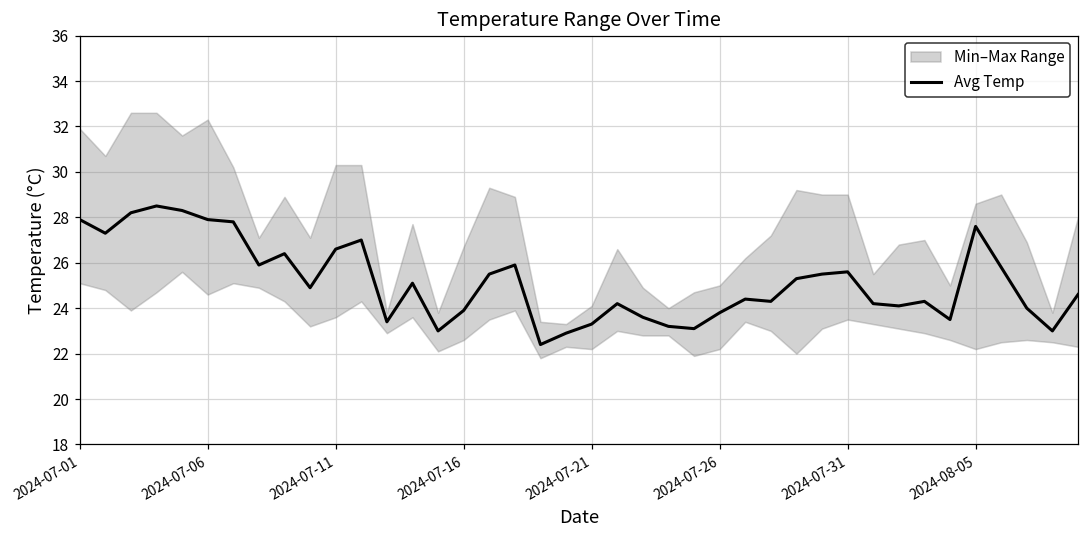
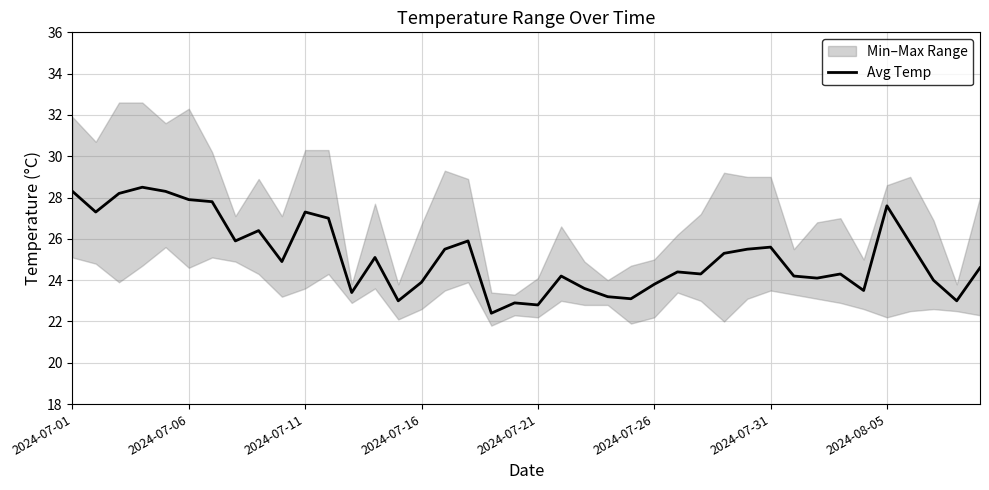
  {
    "Avg Temp": {
-     "2024-07-01": 27.9,
+     "2024-07-01": 28.3,
      "2024-07-06": 27.9,
-     "2024-07-11": 26.6,
+     "2024-07-11": 27.3,
      "2024-07-16": 23.9,
-     "2024-07-21": 23.3,
+     "2024-07-21": 22.8,
      "2024-07-26": 23.8,
      "2024-07-31": 25.6,
      "2024-08-05": 27.6
    }
  }
